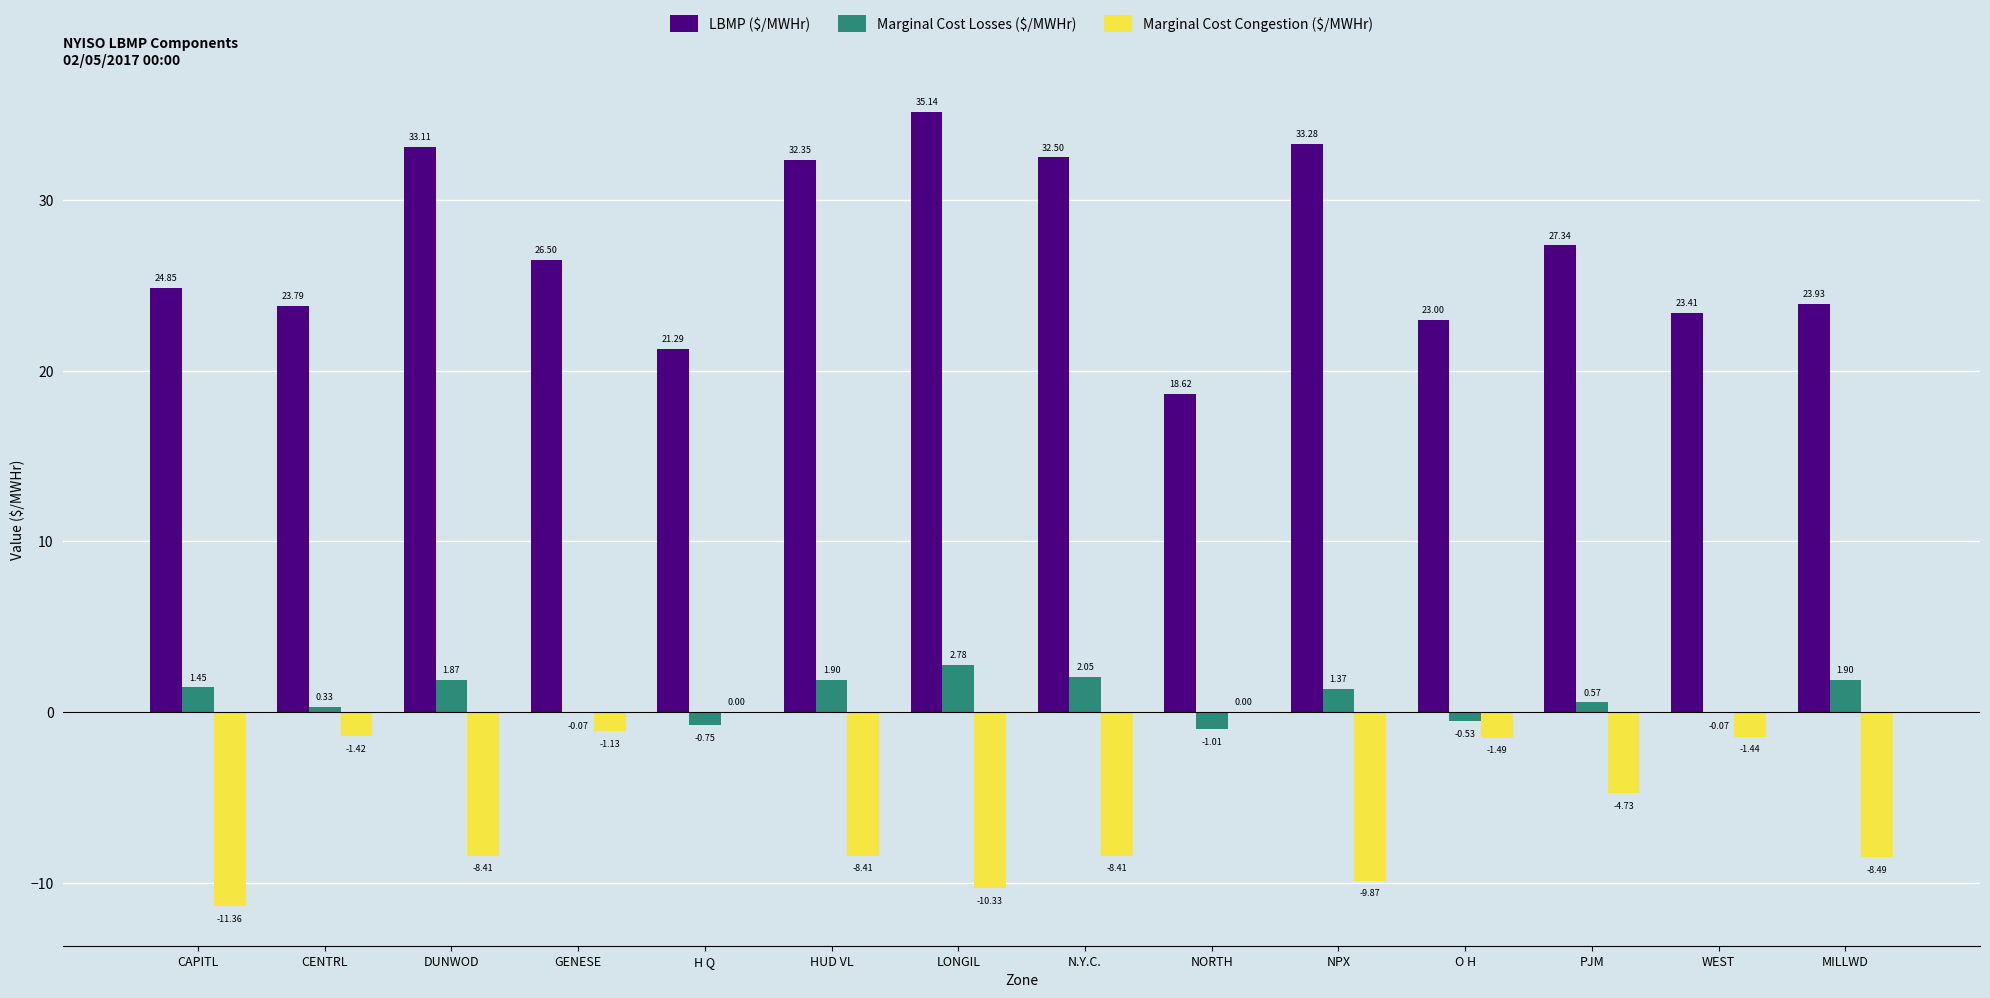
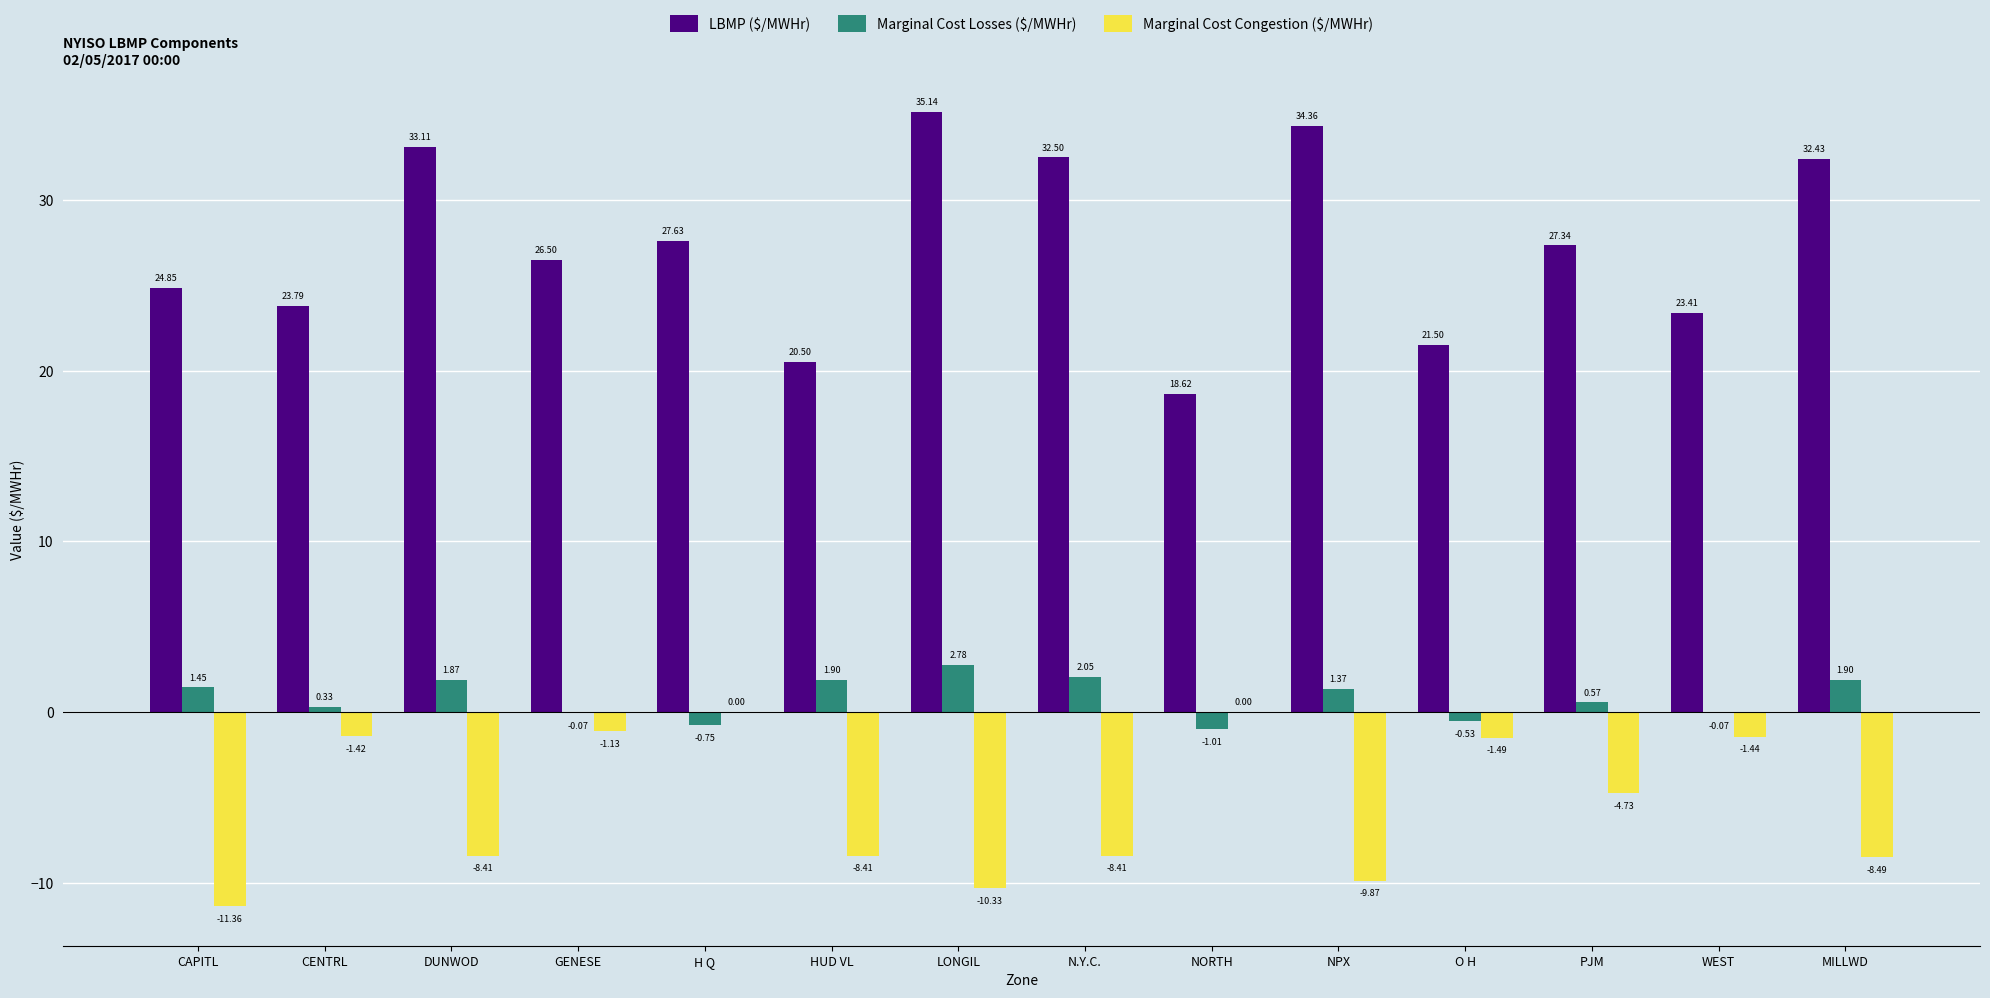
  {
    "LBMP ($/MWHr)": {
      "CAPITL": 24.85,
      "CENTRL": 23.79,
      "DUNWOD": 33.11,
      "GENESE": 26.50,
-     "H Q": 21.29,
-     "HUD VL": 32.35,
+     "H Q": 27.63,
+     "HUD VL": 20.50,
      "LONGIL": 35.14,
      "N.Y.C.": 32.50,
      "NORTH": 18.62,
-     "NPX": 33.28,
-     "O H": 23.00,
+     "NPX": 34.36,
+     "O H": 21.50,
      "PJM": 27.34,
      "WEST": 23.41,
-     "MILLWD": 23.93
+     "MILLWD": 32.43
    },
    "Marginal Cost Losses ($/MWHr)": {
      "CAPITL": 1.45,
      "CENTRL": 0.33,
      "DUNWOD": 1.87,
      "GENESE": -0.07,
      "H Q": -0.75,
      "HUD VL": 1.90,
      "LONGIL": 2.78,
      "N.Y.C.": 2.05,
      "NORTH": -1.01,
      "NPX": 1.37,
      "O H": -0.53,
      "PJM": 0.57,
      "WEST": -0.07,
      "MILLWD": 1.90
    },
    "Marginal Cost Congestion ($/MWHr)": {
      "CAPITL": -11.36,
      "CENTRL": -1.42,
      "DUNWOD": -8.41,
      "GENESE": -1.13,
      "H Q": 0.00,
      "HUD VL": -8.41,
      "LONGIL": -10.33,
      "N.Y.C.": -8.41,
      "NORTH": 0.00,
      "NPX": -9.87,
      "O H": -1.49,
      "PJM": -4.73,
      "WEST": -1.44,
      "MILLWD": -8.49
    }
  }
